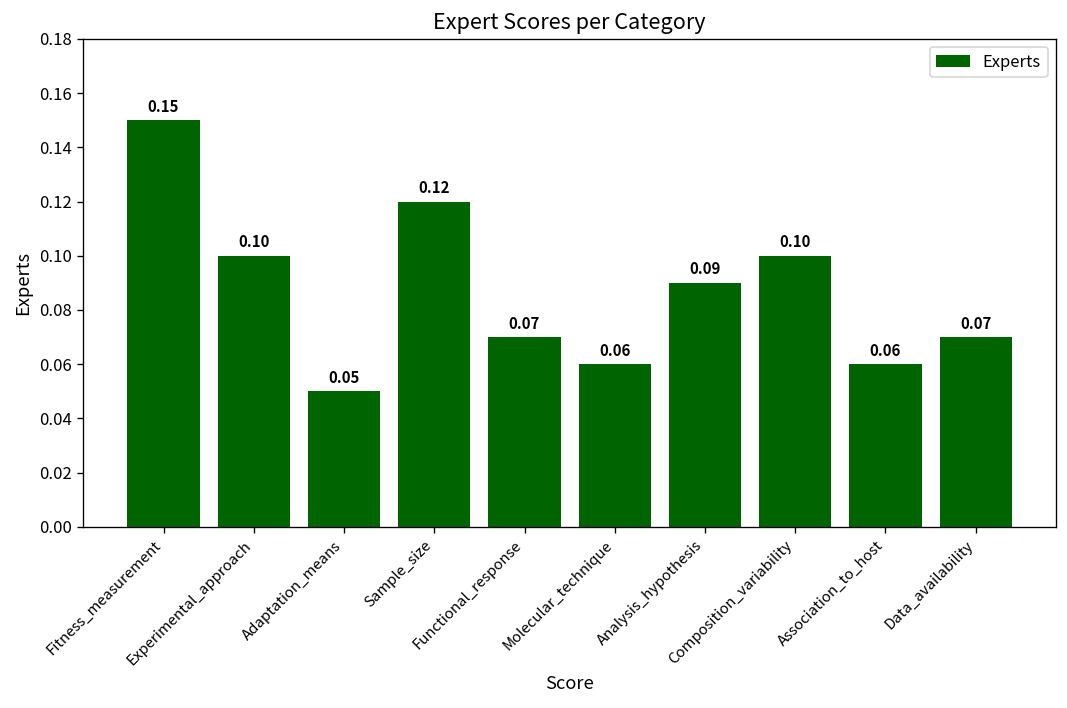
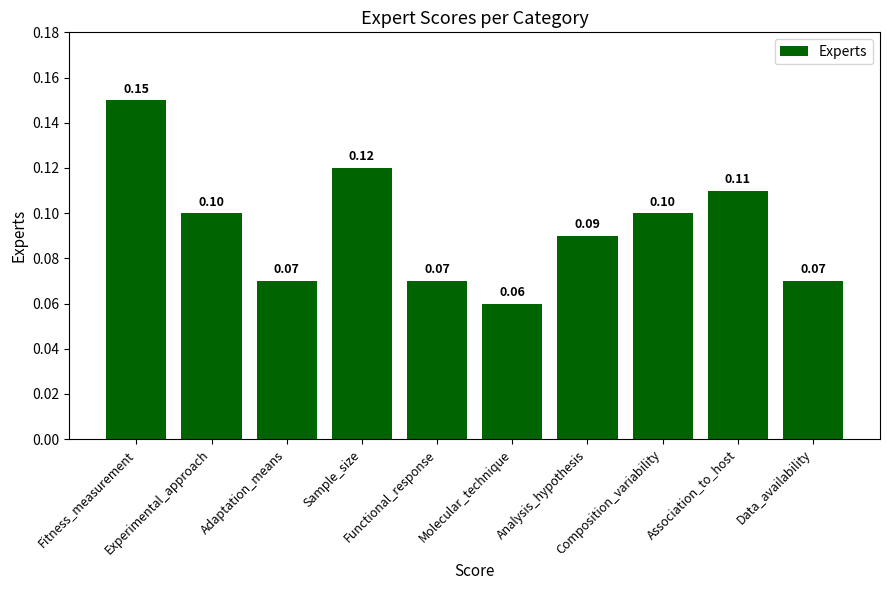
  {
    "Fitness_measurement": 0.15,
    "Experimental_approach": 0.10,
-   "Adaptation_means": 0.05,
+   "Adaptation_means": 0.07,
    "Sample_size": 0.12,
    "Functional_response": 0.07,
    "Molecular_technique": 0.06,
    "Analysis_hypothesis": 0.09,
    "Composition_variability": 0.10,
-   "Association_to_host": 0.06,
+   "Association_to_host": 0.11,
    "Data_availability": 0.07
  }
